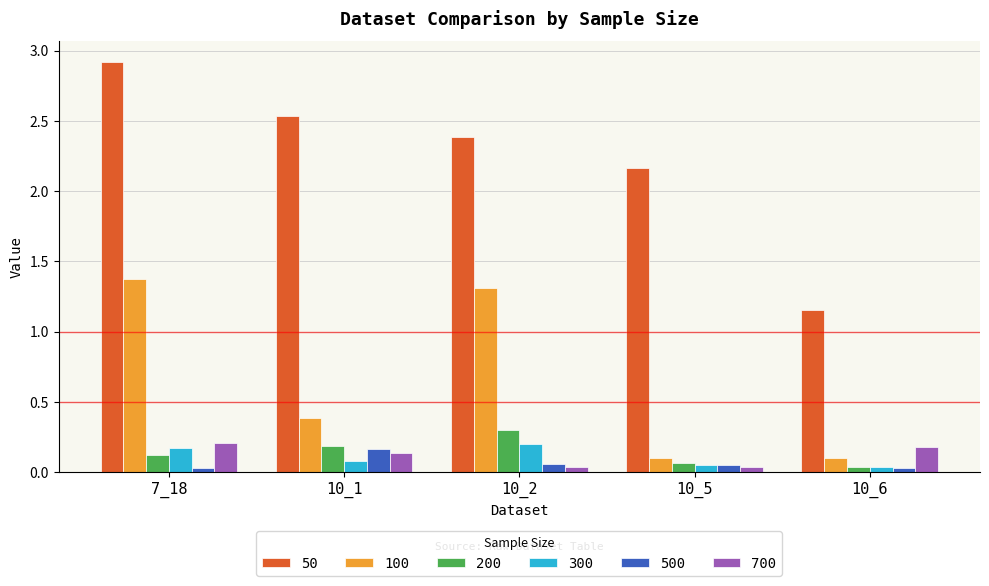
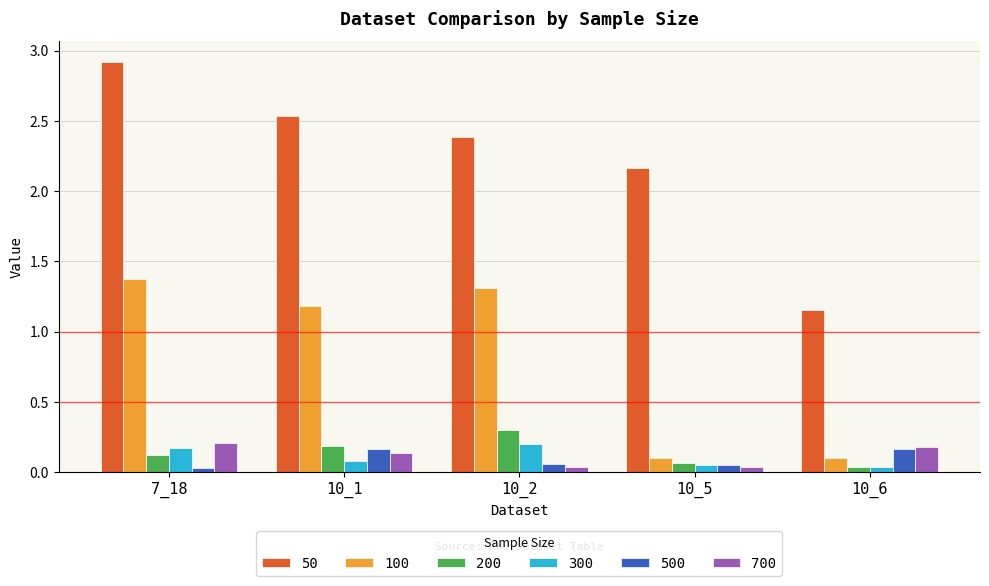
  {
    "50": {
      "7_18": 2.92,
      "10_1": 2.54,
      "10_2": 2.38,
      "10_5": 2.17,
      "10_6": 1.16
    },
    "100": {
      "7_18": 1.38,
-     "10_1": 0.39,
+     "10_1": 1.18,
      "10_2": 1.31,
      "10_5": 0.10,
      "10_6": 0.10
    },
    "200": {
      "7_18": 0.12,
      "10_1": 0.19,
      "10_2": 0.30,
      "10_5": 0.07,
      "10_6": 0.04
    },
    "300": {
      "7_18": 0.17,
      "10_1": 0.08,
      "10_2": 0.20,
      "10_5": 0.05,
      "10_6": 0.04
    },
    "500": {
      "7_18": 0.03,
      "10_1": 0.17,
      "10_2": 0.06,
      "10_5": 0.05,
-     "10_6": 0.03
+     "10_6": 0.16
    },
    "700": {
      "7_18": 0.21,
      "10_1": 0.14,
      "10_2": 0.03,
      "10_5": 0.04,
      "10_6": 0.18
    }
  }
